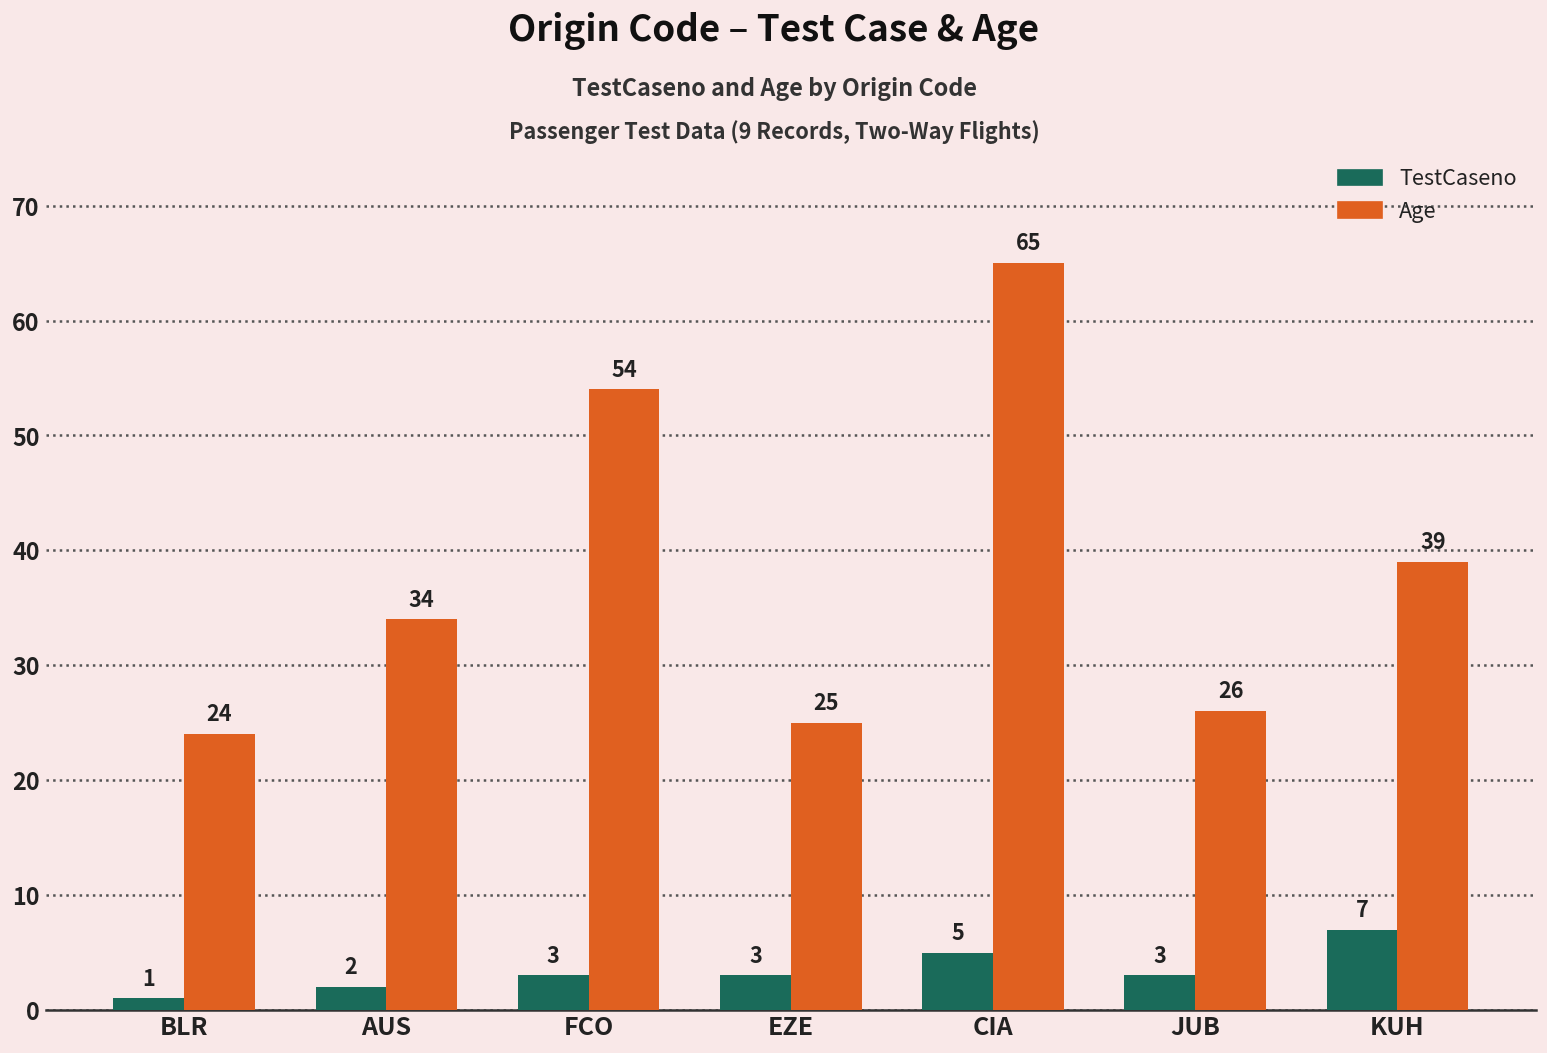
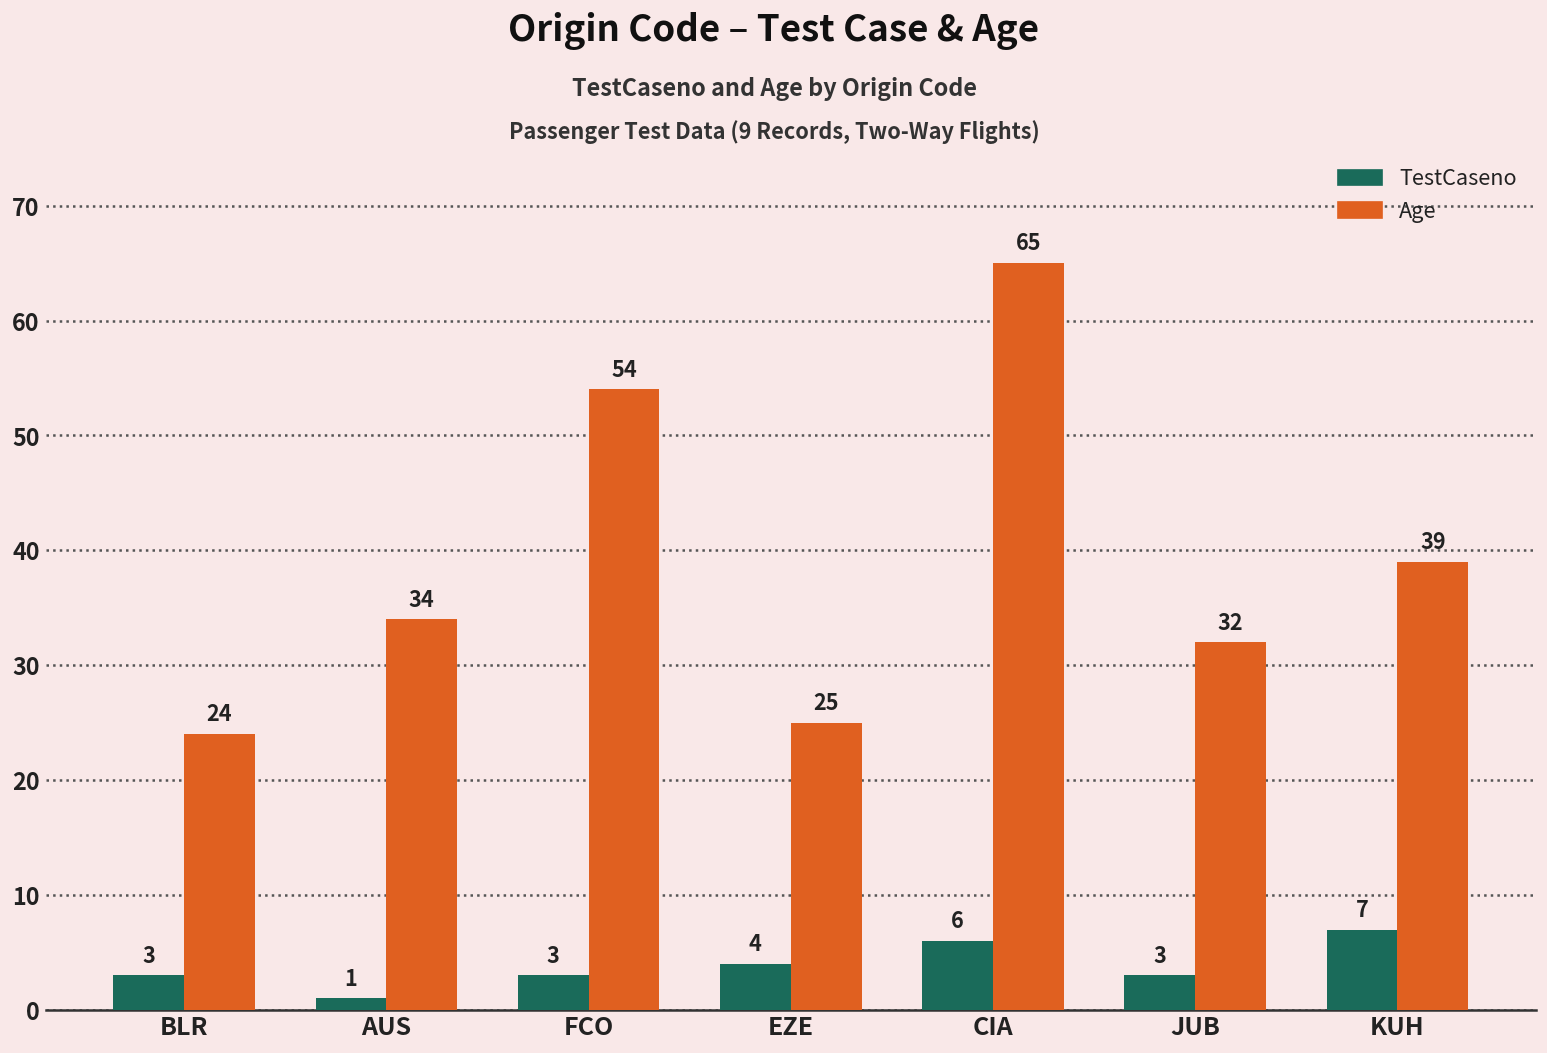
  {
    "TestCaseno": {
-     "BLR": 1,
-     "AUS": 2,
+     "BLR": 3,
+     "AUS": 1,
      "FCO": 3,
-     "EZE": 3,
-     "CIA": 5,
+     "EZE": 4,
+     "CIA": 6,
      "JUB": 3,
      "KUH": 7
    },
    "Age": {
      "BLR": 24,
      "AUS": 34,
      "FCO": 54,
      "EZE": 25,
      "CIA": 65,
-     "JUB": 26,
+     "JUB": 32,
      "KUH": 39
    }
  }
